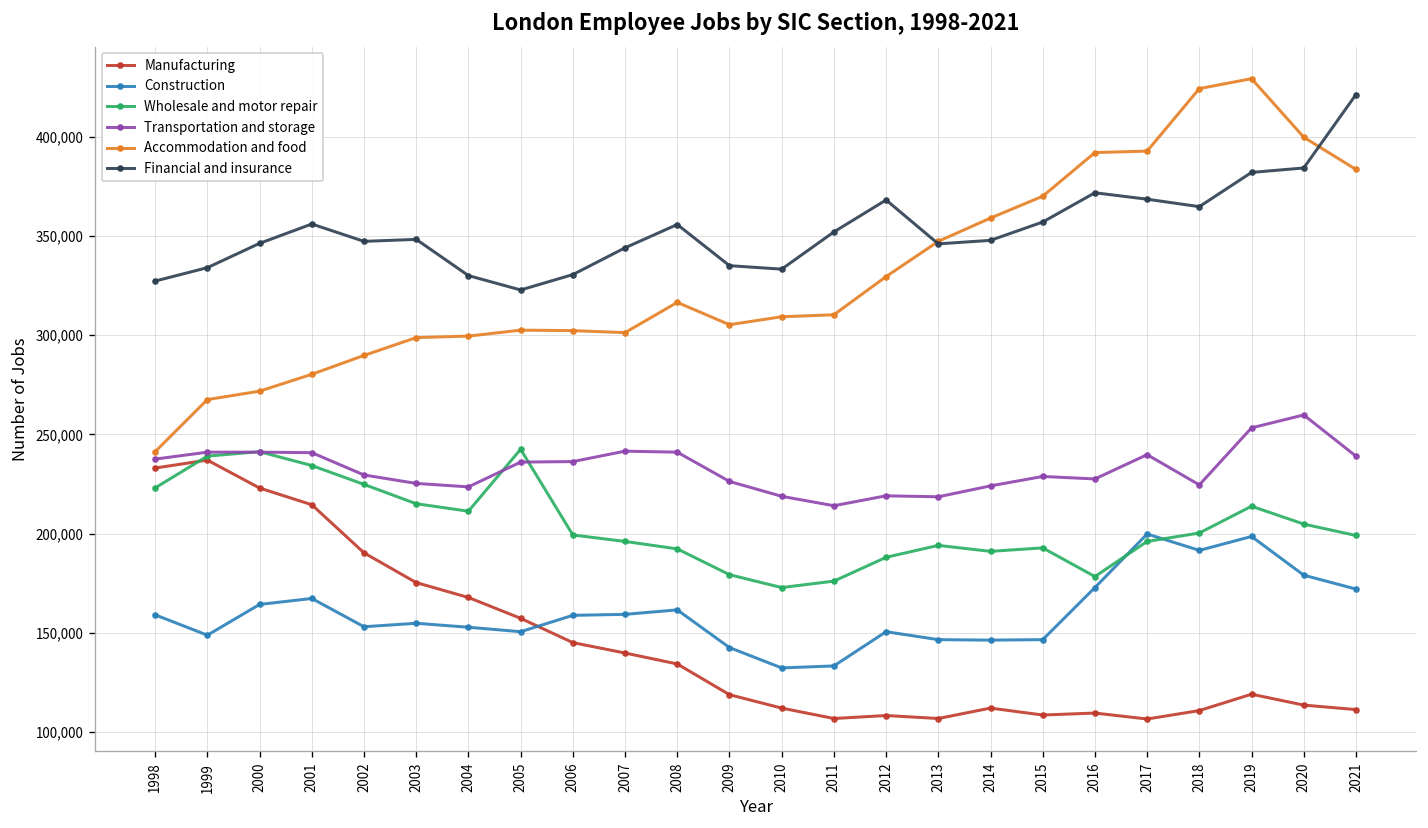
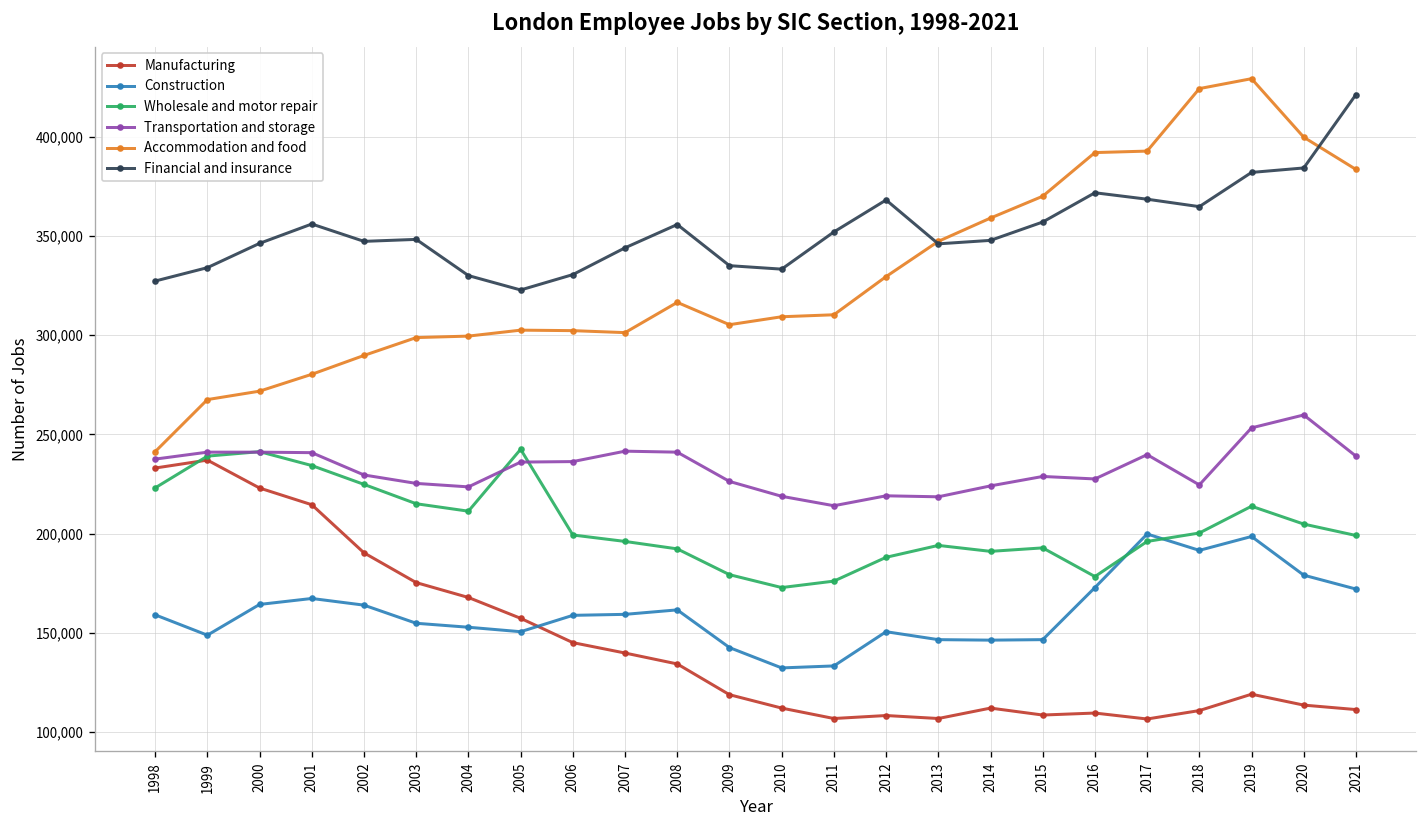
  {
    "Manufacturing": {
      "1998": "233,000",
      "1999": "237,000",
      "2000": "223,000",
      "2001": "215,000",
      "2002": "190,000",
      "2003": "175,000",
      "2004": "168,000",
      "2005": "157,000",
      "2006": "145,000",
      "2007": "140,000",
      "2008": "134,000",
      "2009": "119,000",
      "2010": "112,000",
      "2011": "107,000",
      "2012": "108,000",
      "2013": "107,000",
      "2014": "112,000",
      "2015": "109,000",
      "2016": "110,000",
      "2017": "107,000",
      "2018": "111,000",
      "2019": "119,000",
      "2020": "114,000",
      "2021": "111,000"
    },
    "Construction": {
      "1998": "159,000",
      "1999": "149,000",
      "2000": "164,000",
      "2001": "167,000",
-     "2002": "153,000",
+     "2002": "164,000",
      "2003": "155,000",
      "2004": "153,000",
      "2005": "151,000",
      "2006": "159,000",
      "2007": "159,000",
      "2008": "162,000",
      "2009": "143,000",
      "2010": "132,000",
      "2011": "133,000",
      "2012": "151,000",
      "2013": "147,000",
      "2014": "146,000",
      "2015": "147,000",
      "2016": "173,000",
      "2017": "200,000",
      "2018": "192,000",
      "2019": "199,000",
      "2020": "179,000",
      "2021": "172,000"
    },
    "Wholesale and motor repair": {
      "1998": "223,000",
      "1999": "239,000",
      "2001": "234,000",
      "2002": "225,000",
      "2003": "215,000",
      "2004": "211,000",
      "2005": "242,000",
      "2006": "199,000",
      "2007": "196,000",
      "2008": "192,000",
      "2009": "179,000",
      "2010": "173,000",
      "2011": "176,000",
      "2012": "188,000",
      "2013": "194,000",
      "2014": "191,000",
      "2015": "193,000",
      "2016": "178,000",
      "2017": "196,000",
      "2018": "200,000",
      "2019": "214,000",
      "2020": "205,000",
      "2021": "199,000"
    },
    "Transportation and storage": {
      "1998": "238,000",
      "1999": "241,000",
      "2001": "241,000",
      "2002": "230,000",
      "2003": "225,000",
      "2004": "224,000",
      "2005": "236,000",
      "2006": "236,000",
      "2007": "242,000",
      "2008": "241,000",
      "2009": "226,000",
      "2010": "219,000",
      "2011": "214,000",
      "2012": "219,000",
      "2013": "219,000",
      "2014": "224,000",
      "2015": "229,000",
      "2016": "228,000",
      "2017": "240,000",
      "2018": "225,000",
      "2019": "253,000",
      "2020": "260,000",
      "2021": "239,000"
    },
    "Accommodation and food": {
      "1998": "241,000",
      "1999": "268,000",
      "2000": "272,000",
      "2001": "280,000",
      "2002": "290,000",
      "2003": "299,000",
      "2004": "300,000",
      "2005": "303,000",
      "2006": "302,000",
      "2007": "301,000",
      "2008": "317,000",
      "2009": "305,000",
      "2010": "309,000",
      "2011": "310,000",
      "2012": "330,000",
      "2014": "359,000",
      "2015": "370,000",
      "2016": "392,000",
      "2017": "393,000",
      "2018": "424,000",
      "2019": "429,000",
      "2020": "400,000",
      "2021": "384,000"
    },
    "Financial and insurance": {
      "1998": "327,000",
      "1999": "334,000",
      "2000": "346,000",
      "2001": "356,000",
      "2002": "347,000",
      "2003": "348,000",
      "2004": "330,000",
      "2005": "323,000",
      "2006": "331,000",
      "2007": "344,000",
      "2008": "356,000",
      "2009": "335,000",
      "2010": "333,000",
      "2011": "352,000",
      "2012": "368,000",
      "2014": "348,000",
      "2015": "357,000",
      "2016": "372,000",
      "2017": "369,000",
      "2018": "365,000",
      "2019": "382,000",
      "2020": "384,000",
      "2021": "421,000"
    }
  }
